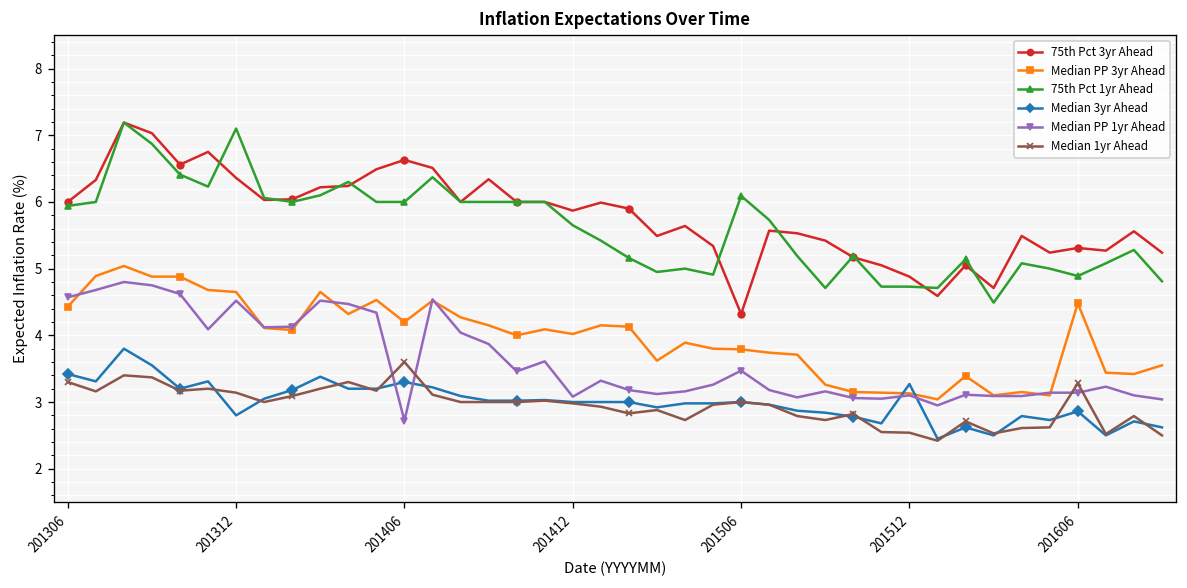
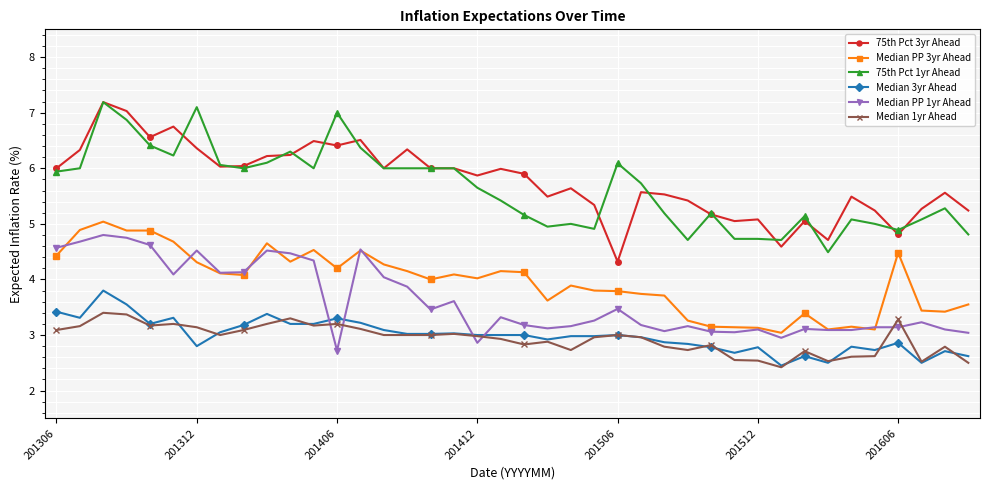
  {
    "75th Pct 3yr Ahead": {
      "201306": 6.0,
      "201312": 6.4,
-     "201406": 6.6,
+     "201406": 6.4,
      "201412": 5.9,
      "201506": 4.3,
-     "201512": 4.9,
-     "201606": 5.3
+     "201512": 5.1,
+     "201606": 4.8
    },
    "Median PP 3yr Ahead": {
      "201306": 4.4,
-     "201312": 4.7,
+     "201312": 4.3,
      "201406": 4.2,
      "201412": 4.0,
      "201506": 3.8,
      "201606": 4.5
    },
    "75th Pct 1yr Ahead": {
      "201306": 5.9,
      "201312": 7.1,
-     "201406": 6,
+     "201406": 7,
      "201412": 5.7,
      "201506": 6.1,
      "201512": 4.7,
      "201606": 4.9
    },
    "Median 3yr Ahead": {
      "201306": 3.4,
      "201312": 2.8,
      "201406": 3.3,
-     "201512": 3.3,
+     "201512": 2.8,
      "201606": 2.9
    },
    "Median PP 1yr Ahead": {
      "201306": 4.6,
      "201312": 4.5,
      "201406": 2.7,
-     "201412": 3.1,
+     "201412": 2.9,
      "201506": 3.5,
      "201606": 3.1
    },
    "Median 1yr Ahead": {
-     "201306": 3.3,
+     "201306": 3.1,
      "201312": 3.1,
-     "201406": 3.6,
+     "201406": 3.2,
      "201512": 2.5,
      "201606": 3.3
    }
  }
